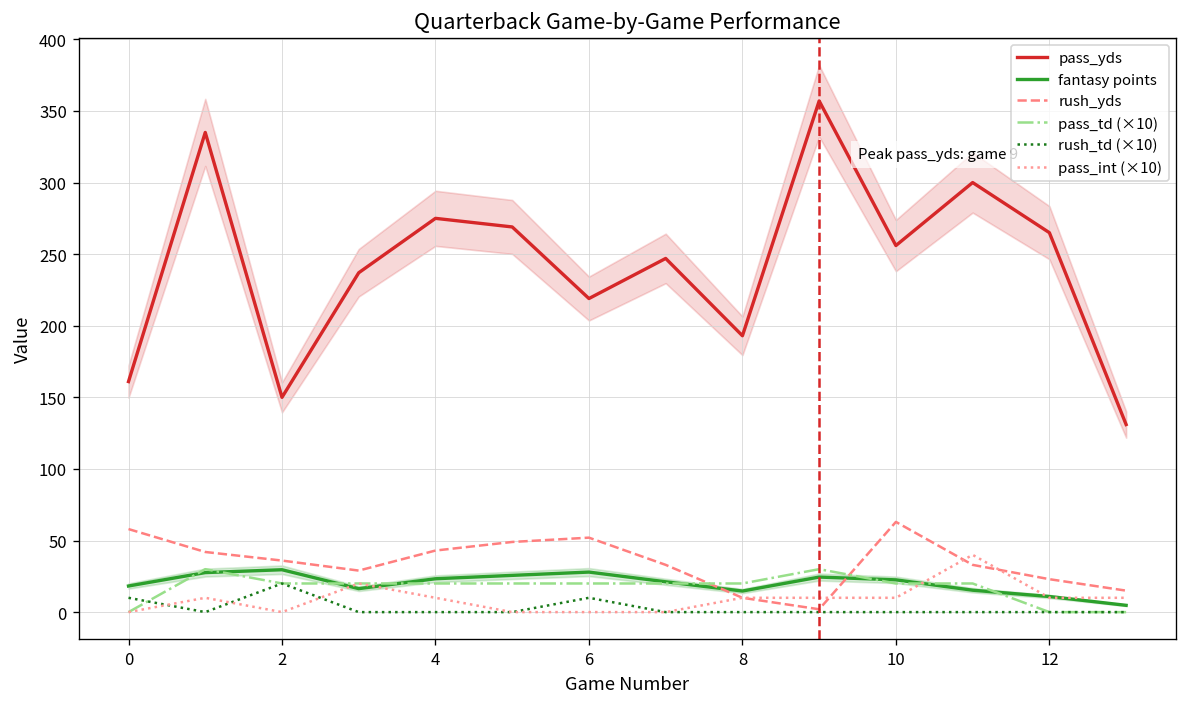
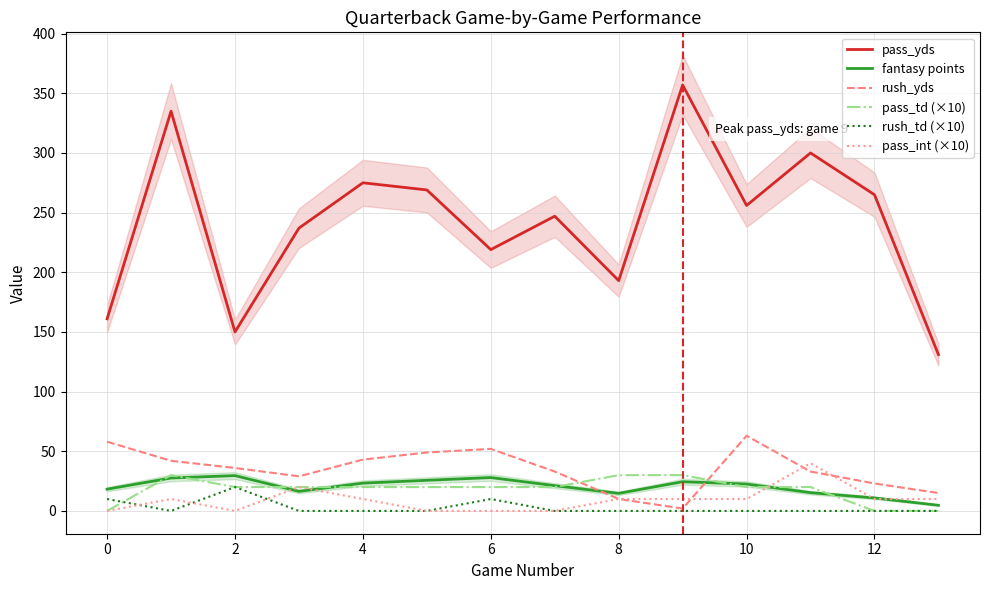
  {
    "pass_td (×10)": {
      "4": 20,
      "6": 20,
-     "8": 20,
+     "8": 30,
      "10": 20
    }
  }
